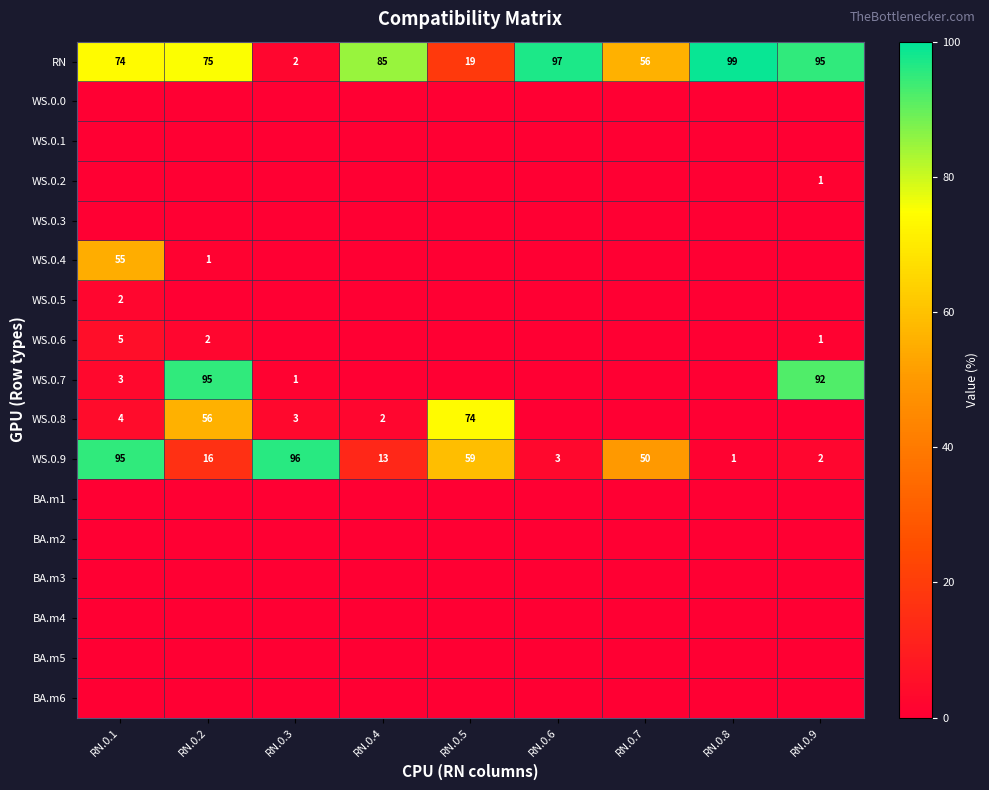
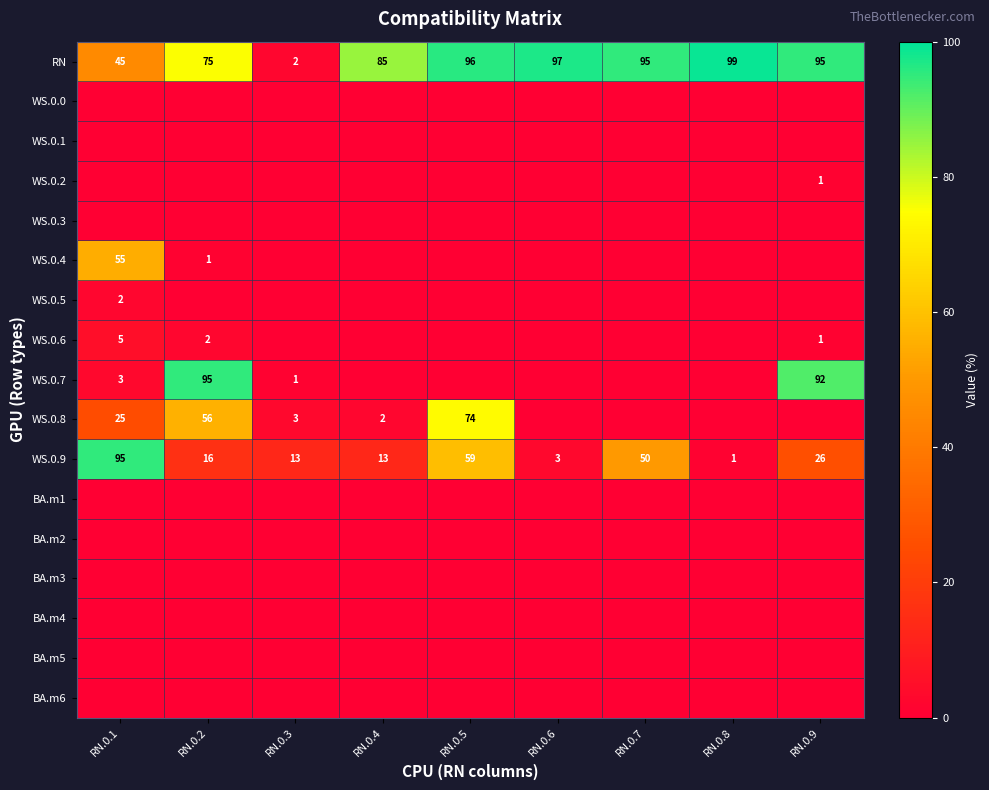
  {
    "RN": {
-     "RN.0.1": 74,
+     "RN.0.1": 45,
      "RN.0.2": 75,
      "RN.0.3": 2,
      "RN.0.4": 85,
-     "RN.0.5": 19,
+     "RN.0.5": 96,
      "RN.0.6": 97,
-     "RN.0.7": 56,
+     "RN.0.7": 95,
      "RN.0.8": 99,
      "RN.0.9": 95
    },
    "WS.0.2": {
      "RN.0.9": 1
    },
    "WS.0.4": {
      "RN.0.1": 55,
      "RN.0.2": 1
    },
    "WS.0.5": {
      "RN.0.1": 2
    },
    "WS.0.6": {
      "RN.0.1": 5,
      "RN.0.2": 2,
      "RN.0.9": 1
    },
    "WS.0.7": {
      "RN.0.1": 3,
      "RN.0.2": 95,
      "RN.0.3": 1,
      "RN.0.9": 92
    },
    "WS.0.8": {
-     "RN.0.1": 4,
+     "RN.0.1": 25,
      "RN.0.2": 56,
      "RN.0.3": 3,
      "RN.0.4": 2,
      "RN.0.5": 74
    },
    "WS.0.9": {
      "RN.0.1": 95,
      "RN.0.2": 16,
-     "RN.0.3": 96,
+     "RN.0.3": 13,
      "RN.0.4": 13,
      "RN.0.5": 59,
      "RN.0.6": 3,
      "RN.0.7": 50,
      "RN.0.8": 1,
-     "RN.0.9": 2
+     "RN.0.9": 26
    }
  }
